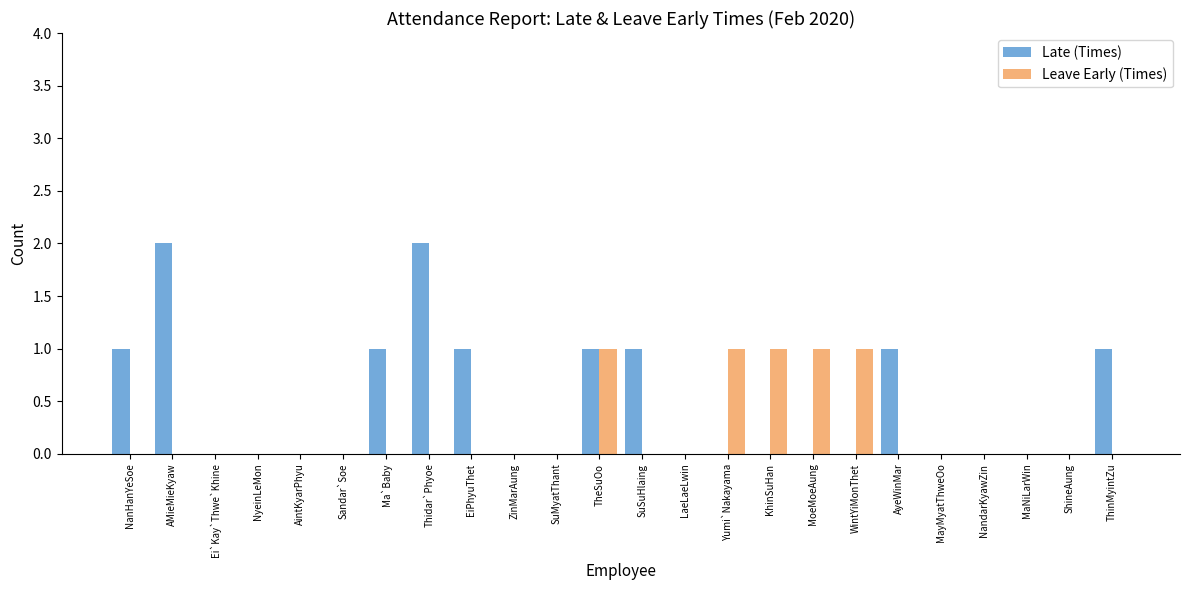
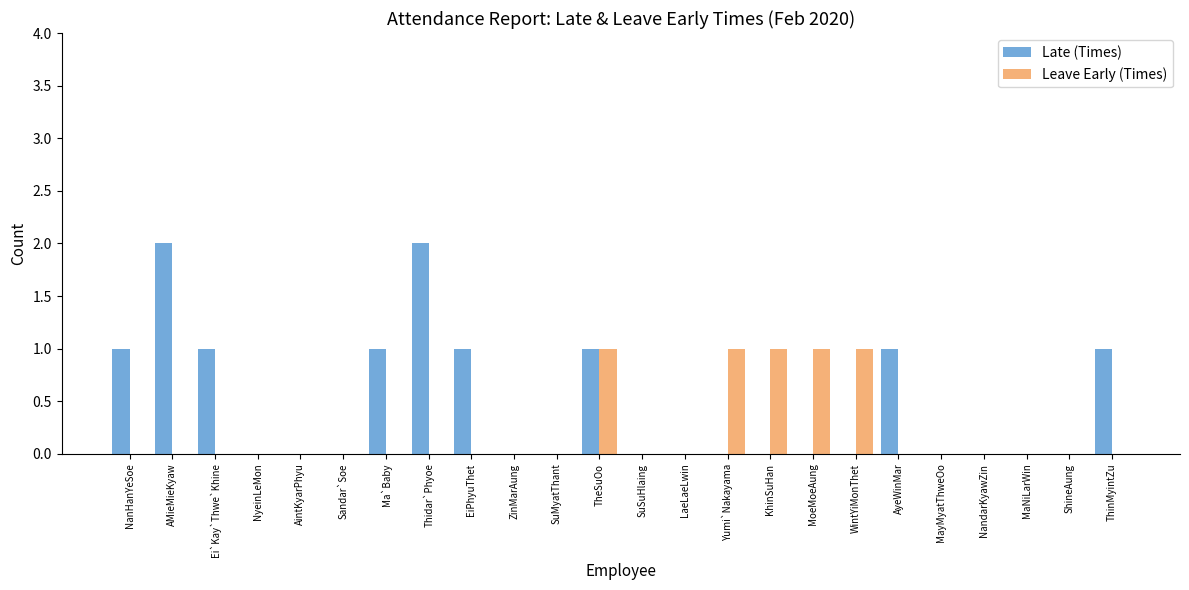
  {
    "Late (Times)": {
      "NanHanYeSoe": 1,
      "AMieMieKyaw": 2,
-     "Ei`Kay`Thwe`Khine": 0,
+     "Ei`Kay`Thwe`Khine": 1,
      "NyeinLeMon": 0,
      "AintKyarPhyu": 0,
      "Sandar`Soe": 0,
      "Ma`Baby": 1,
      "Thidar`Phyoe": 2,
      "EiPhyuThet": 1,
      "ZinMarAung": 0,
      "SuMyatThant": 0,
      "TheSuOo": 1,
-     "SuSuHlaing": 1,
+     "SuSuHlaing": 0,
      "LaeLaeLwin": 0,
      "Yumi`Nakayama": 0,
      "KhinSuHan": 0,
      "MoeMoeAung": 0,
      "WintYiMonThet": 0,
      "AyeWinMar": 1,
      "MayMyatThweOo": 0,
      "NandarKyawZin": 0,
      "MaNiLarWin": 0,
      "ShineAung": 0,
      "ThinMyintZu": 1
    },
    "Leave Early (Times)": {
      "NanHanYeSoe": 0,
      "AMieMieKyaw": 0,
      "Ei`Kay`Thwe`Khine": 0,
      "NyeinLeMon": 0,
      "AintKyarPhyu": 0,
      "Sandar`Soe": 0,
      "Ma`Baby": 0,
      "Thidar`Phyoe": 0,
      "EiPhyuThet": 0,
      "ZinMarAung": 0,
      "SuMyatThant": 0,
      "TheSuOo": 1,
      "SuSuHlaing": 0,
      "LaeLaeLwin": 0,
      "Yumi`Nakayama": 1,
      "KhinSuHan": 1,
      "MoeMoeAung": 1,
      "WintYiMonThet": 1,
      "AyeWinMar": 0,
      "MayMyatThweOo": 0,
      "NandarKyawZin": 0,
      "MaNiLarWin": 0,
      "ShineAung": 0,
      "ThinMyintZu": 0
    }
  }
